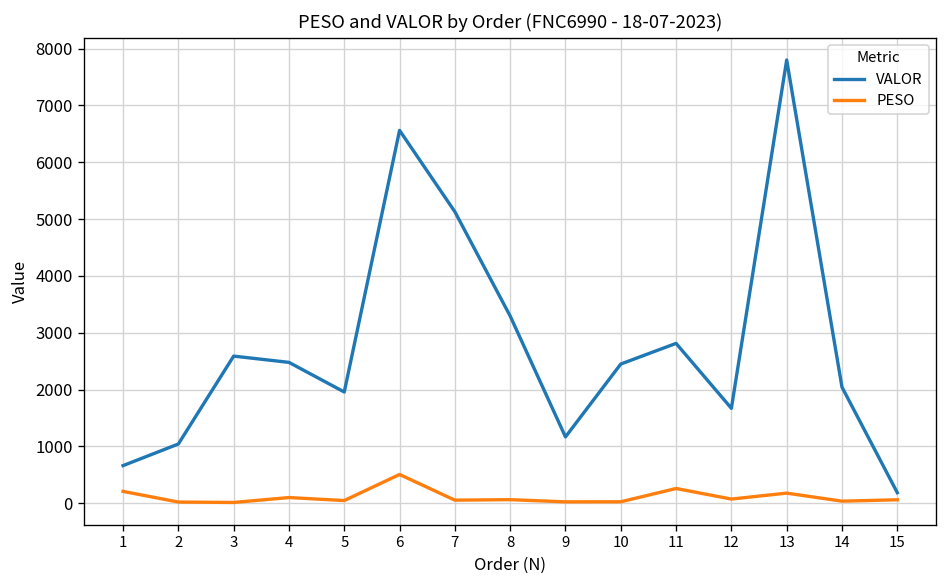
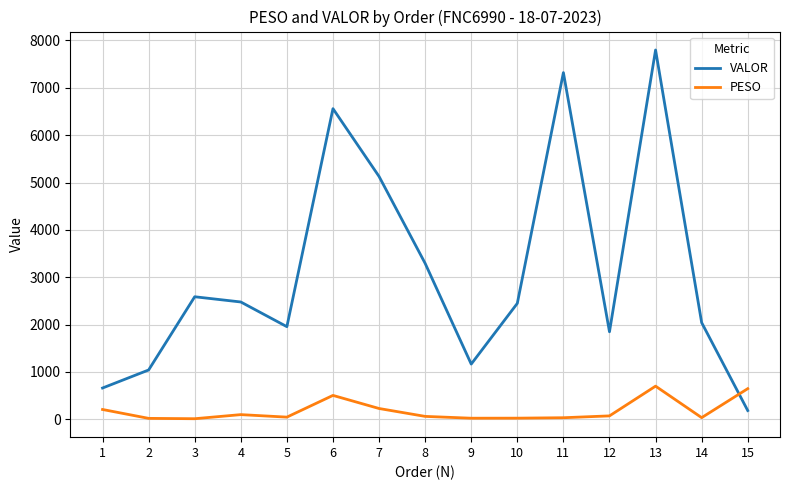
  {
    "VALOR": {
      "1": 700,
      "2": 1000,
      "3": 2600,
      "4": 2500,
      "5": 2000,
      "6": 6600,
      "7": 5100,
      "8": 3300,
      "9": 1200,
      "10": 2400,
-     "11": 2800,
-     "12": 1700,
+     "11": 7300,
+     "12": 1800,
      "13": 7800,
      "14": 2000,
      "15": 200
    },
    "PESO": {
      "1": 200,
      "2": 0,
      "3": 0,
      "4": 100,
      "5": 0,
      "6": 500,
-     "7": 100,
+     "7": 200,
      "8": 100,
      "9": 0,
      "10": 0,
-     "11": 300,
+     "11": 0,
      "12": 100,
-     "13": 200,
+     "13": 700,
      "14": 0,
-     "15": 100
+     "15": 600
    }
  }
